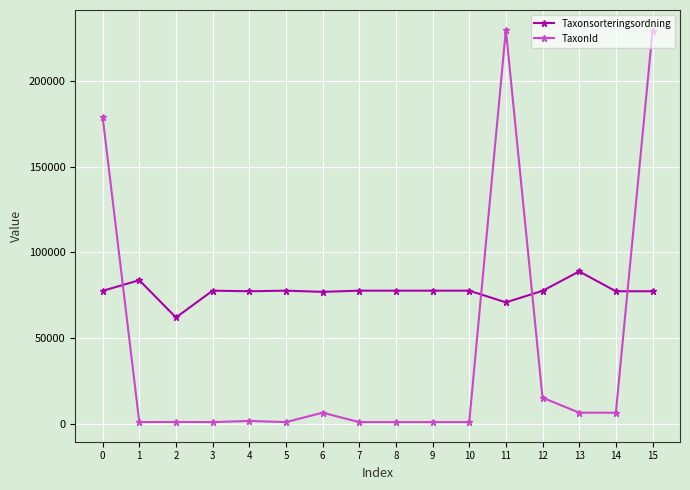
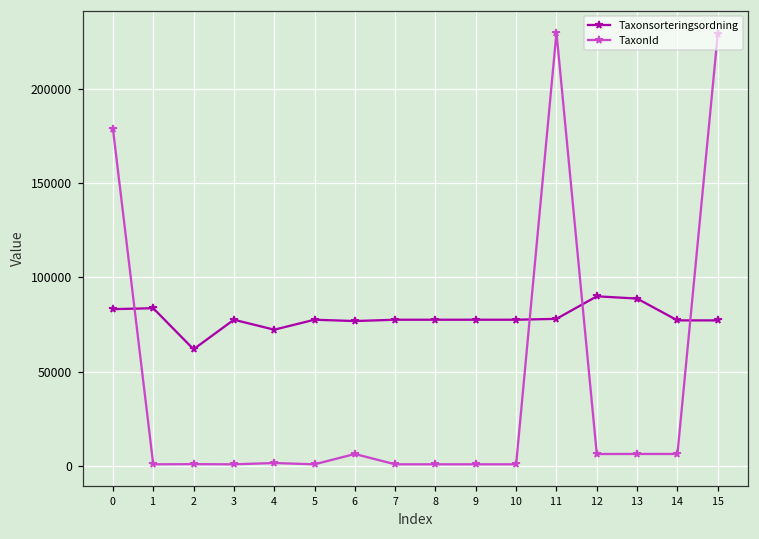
  {
    "Taxonsorteringsordning": {
-     "0": 78000,
+     "0": 83000,
      "1": 84000,
      "2": 62000,
      "3": 78000,
-     "4": 77000,
+     "4": 72000,
      "5": 78000,
      "6": 77000,
      "7": 78000,
      "8": 78000,
      "9": 78000,
      "10": 78000,
-     "11": 71000,
-     "12": 78000,
+     "11": 78000,
+     "12": 90000,
      "13": 89000,
      "14": 77000,
      "15": 77000
    },
    "TaxonId": {
      "0": 179000,
      "1": 1000,
      "2": 1000,
      "3": 1000,
      "4": 2000,
      "5": 1000,
      "6": 6000,
      "7": 1000,
      "8": 1000,
      "9": 1000,
      "10": 1000,
      "11": 230000,
-     "12": 15000,
+     "12": 6000,
      "13": 6000,
      "14": 6000
    }
  }
